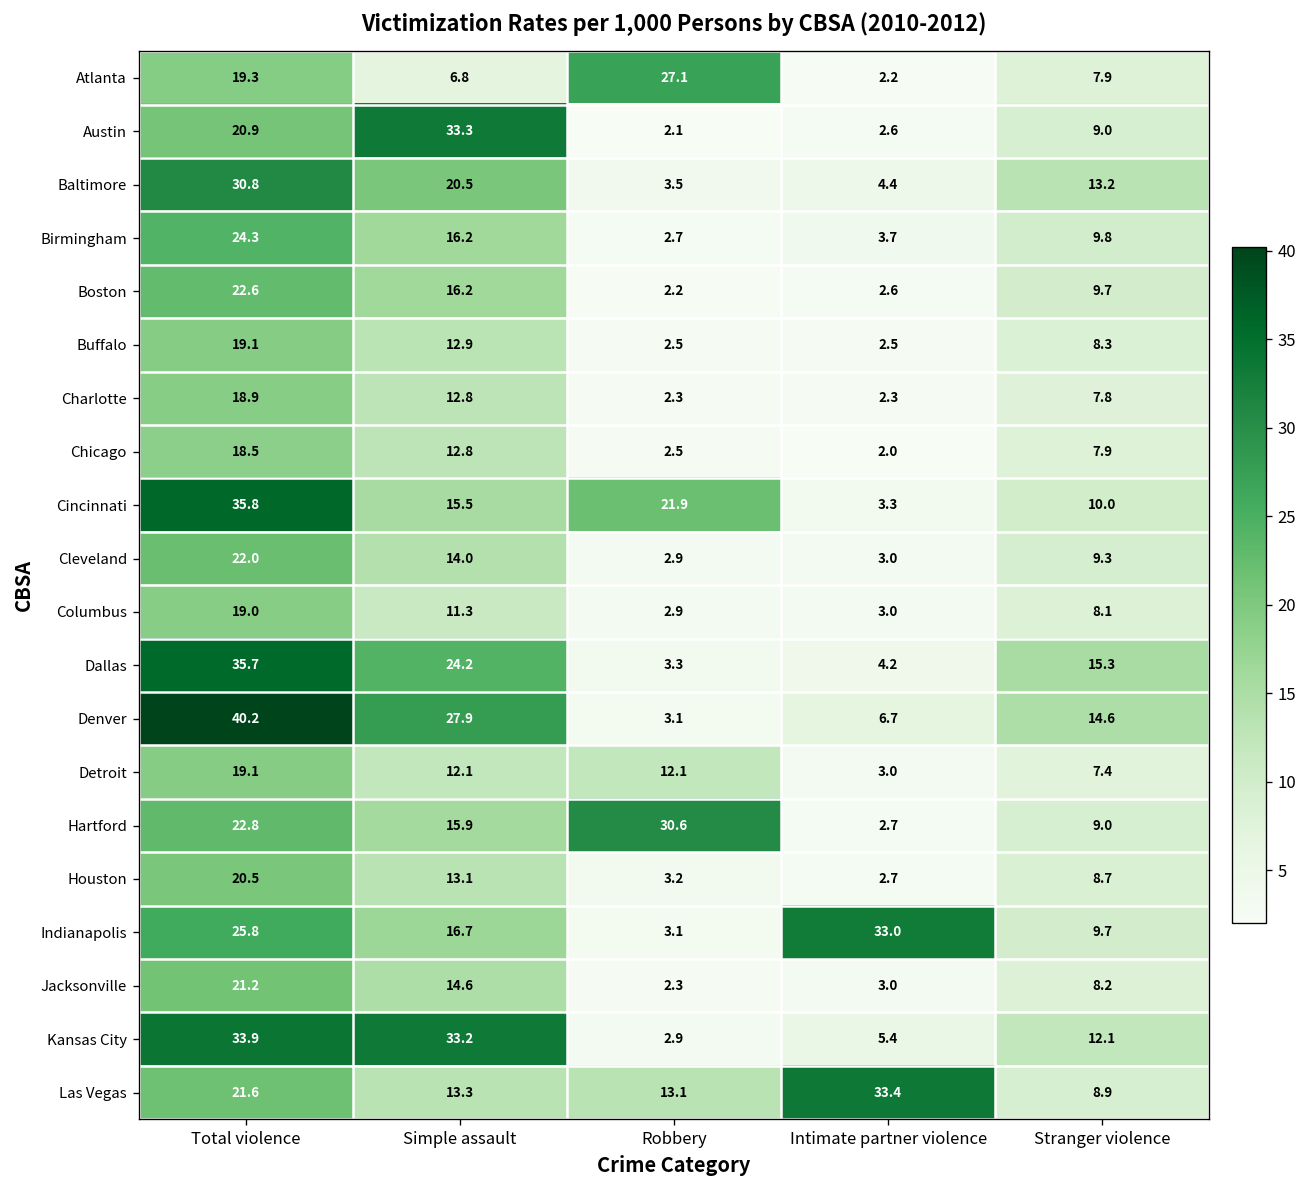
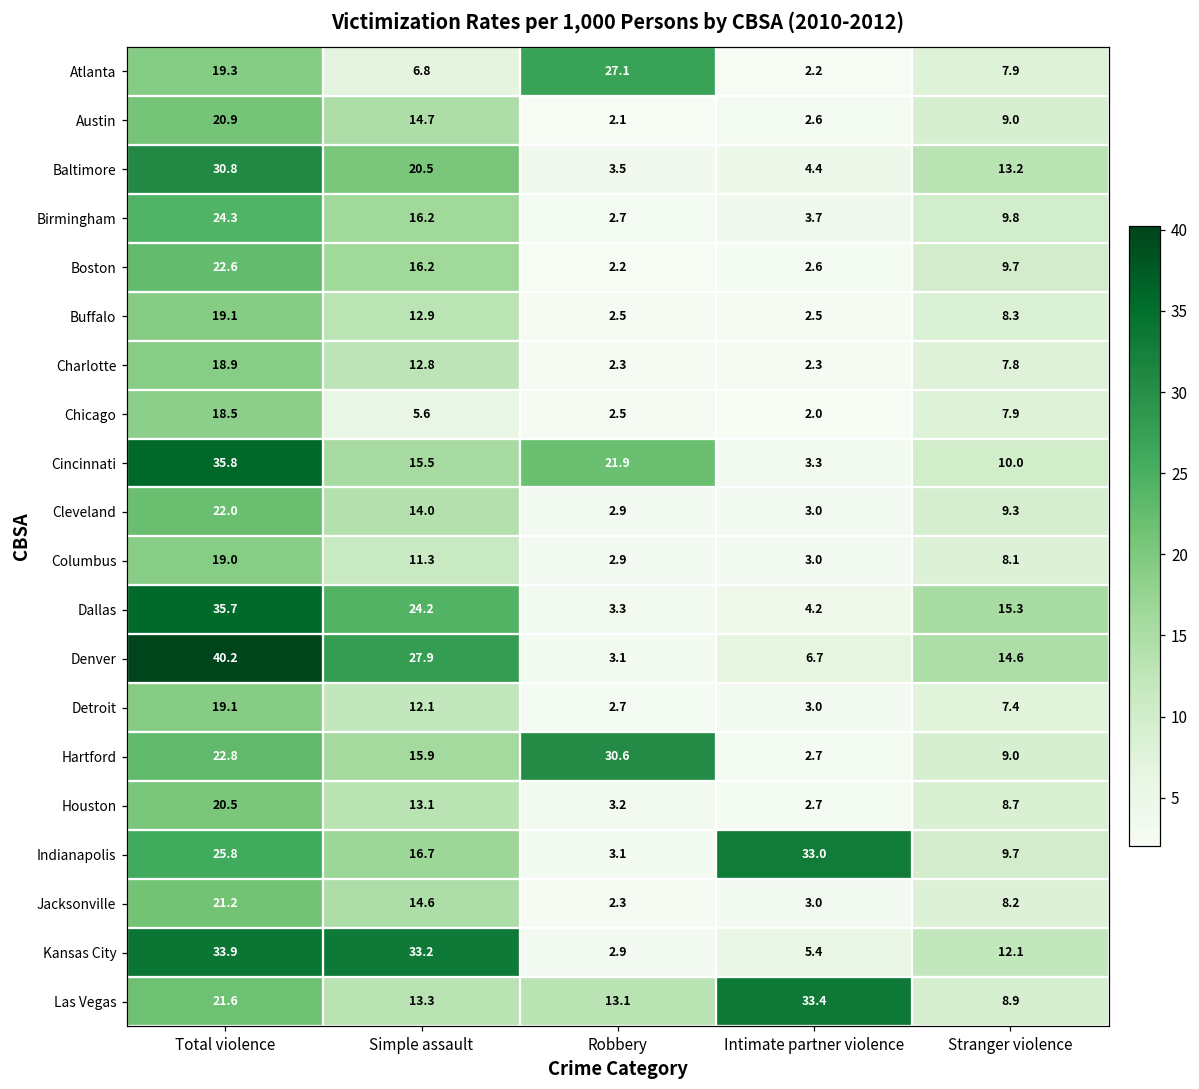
  {
    "Atlanta": {
      "Total violence": 19.3,
      "Simple assault": 6.8,
      "Robbery": 27.1,
      "Intimate partner violence": 2.2,
      "Stranger violence": 7.9
    },
    "Austin": {
      "Total violence": 20.9,
-     "Simple assault": 33.3,
+     "Simple assault": 14.7,
      "Robbery": 2.1,
      "Intimate partner violence": 2.6,
      "Stranger violence": 9.0
    },
    "Baltimore": {
      "Total violence": 30.8,
      "Simple assault": 20.5,
      "Robbery": 3.5,
      "Intimate partner violence": 4.4,
      "Stranger violence": 13.2
    },
    "Birmingham": {
      "Total violence": 24.3,
      "Simple assault": 16.2,
      "Robbery": 2.7,
      "Intimate partner violence": 3.7,
      "Stranger violence": 9.8
    },
    "Boston": {
      "Total violence": 22.6,
      "Simple assault": 16.2,
      "Robbery": 2.2,
      "Intimate partner violence": 2.6,
      "Stranger violence": 9.7
    },
    "Buffalo": {
      "Total violence": 19.1,
      "Simple assault": 12.9,
      "Robbery": 2.5,
      "Intimate partner violence": 2.5,
      "Stranger violence": 8.3
    },
    "Charlotte": {
      "Total violence": 18.9,
      "Simple assault": 12.8,
      "Robbery": 2.3,
      "Intimate partner violence": 2.3,
      "Stranger violence": 7.8
    },
    "Chicago": {
      "Total violence": 18.5,
-     "Simple assault": 12.8,
+     "Simple assault": 5.6,
      "Robbery": 2.5,
      "Intimate partner violence": 2.0,
      "Stranger violence": 7.9
    },
    "Cincinnati": {
      "Total violence": 35.8,
      "Simple assault": 15.5,
      "Robbery": 21.9,
      "Intimate partner violence": 3.3,
      "Stranger violence": 10.0
    },
    "Cleveland": {
      "Total violence": 22.0,
      "Simple assault": 14.0,
      "Robbery": 2.9,
      "Intimate partner violence": 3.0,
      "Stranger violence": 9.3
    },
    "Columbus": {
      "Total violence": 19.0,
      "Simple assault": 11.3,
      "Robbery": 2.9,
      "Intimate partner violence": 3.0,
      "Stranger violence": 8.1
    },
    "Dallas": {
      "Total violence": 35.7,
      "Simple assault": 24.2,
      "Robbery": 3.3,
      "Intimate partner violence": 4.2,
      "Stranger violence": 15.3
    },
    "Denver": {
      "Total violence": 40.2,
      "Simple assault": 27.9,
      "Robbery": 3.1,
      "Intimate partner violence": 6.7,
      "Stranger violence": 14.6
    },
    "Detroit": {
      "Total violence": 19.1,
      "Simple assault": 12.1,
-     "Robbery": 12.1,
+     "Robbery": 2.7,
      "Intimate partner violence": 3.0,
      "Stranger violence": 7.4
    },
    "Hartford": {
      "Total violence": 22.8,
      "Simple assault": 15.9,
      "Robbery": 30.6,
      "Intimate partner violence": 2.7,
      "Stranger violence": 9.0
    },
    "Houston": {
      "Total violence": 20.5,
      "Simple assault": 13.1,
      "Robbery": 3.2,
      "Intimate partner violence": 2.7,
      "Stranger violence": 8.7
    },
    "Indianapolis": {
      "Total violence": 25.8,
      "Simple assault": 16.7,
      "Robbery": 3.1,
      "Intimate partner violence": 33.0,
      "Stranger violence": 9.7
    },
    "Jacksonville": {
      "Total violence": 21.2,
      "Simple assault": 14.6,
      "Robbery": 2.3,
      "Intimate partner violence": 3.0,
      "Stranger violence": 8.2
    },
    "Kansas City": {
      "Total violence": 33.9,
      "Simple assault": 33.2,
      "Robbery": 2.9,
      "Intimate partner violence": 5.4,
      "Stranger violence": 12.1
    },
    "Las Vegas": {
      "Total violence": 21.6,
      "Simple assault": 13.3,
      "Robbery": 13.1,
      "Intimate partner violence": 33.4,
      "Stranger violence": 8.9
    }
  }
